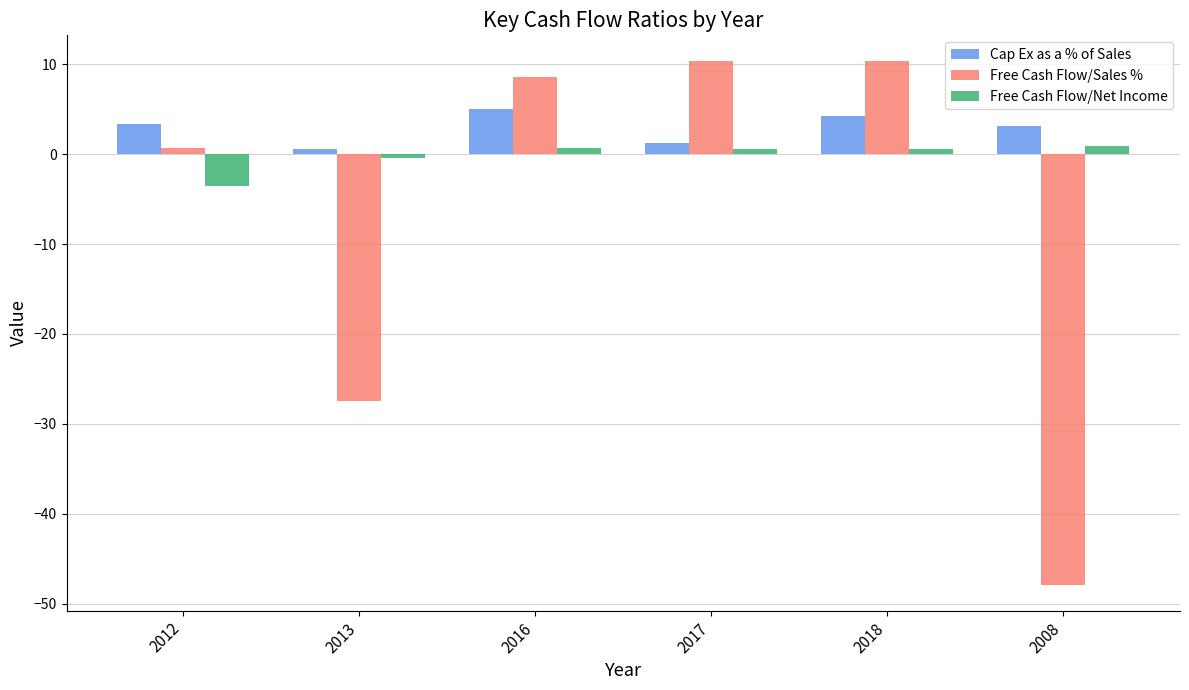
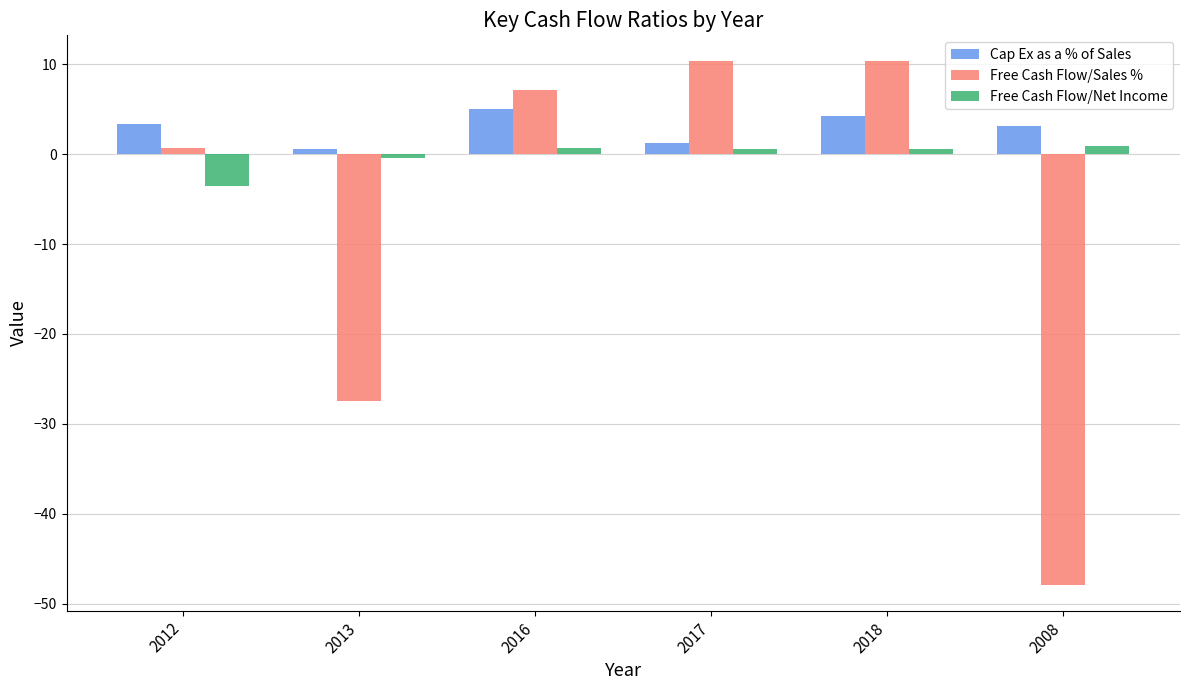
  {
    "Cap Ex as a % of Sales": {
      "2012": 3,
      "2013": 1,
      "2016": 5,
      "2017": 1,
      "2018": 4,
      "2008": 3
    },
    "Free Cash Flow/Sales %": {
      "2012": 1,
      "2013": -27,
-     "2016": 9,
+     "2016": 7,
      "2017": 10,
      "2018": 10,
      "2008": -48
    },
    "Free Cash Flow/Net Income": {
      "2012": -4,
      "2013": 0,
      "2016": 1,
      "2017": 1,
      "2018": 1,
      "2008": 1
    }
  }
